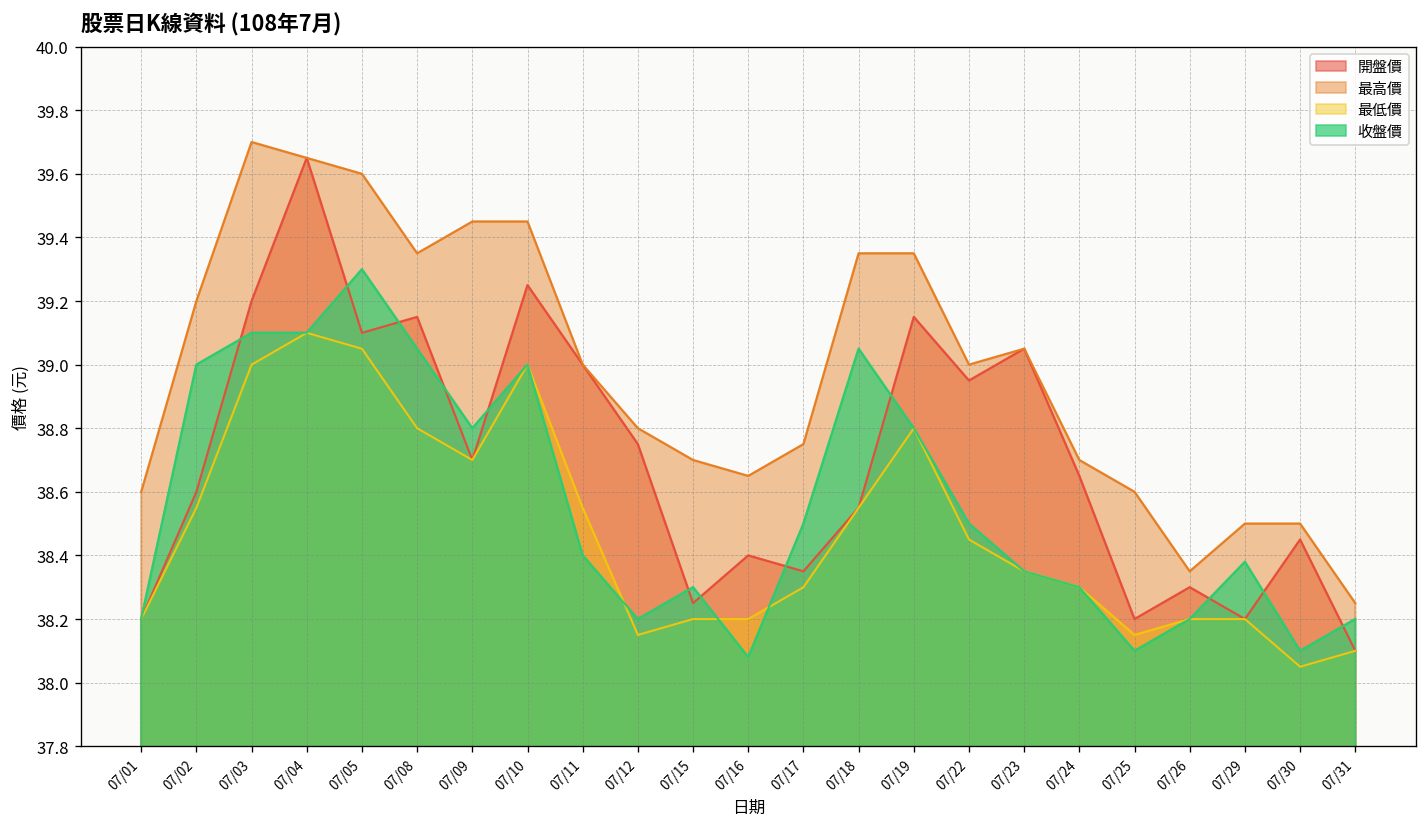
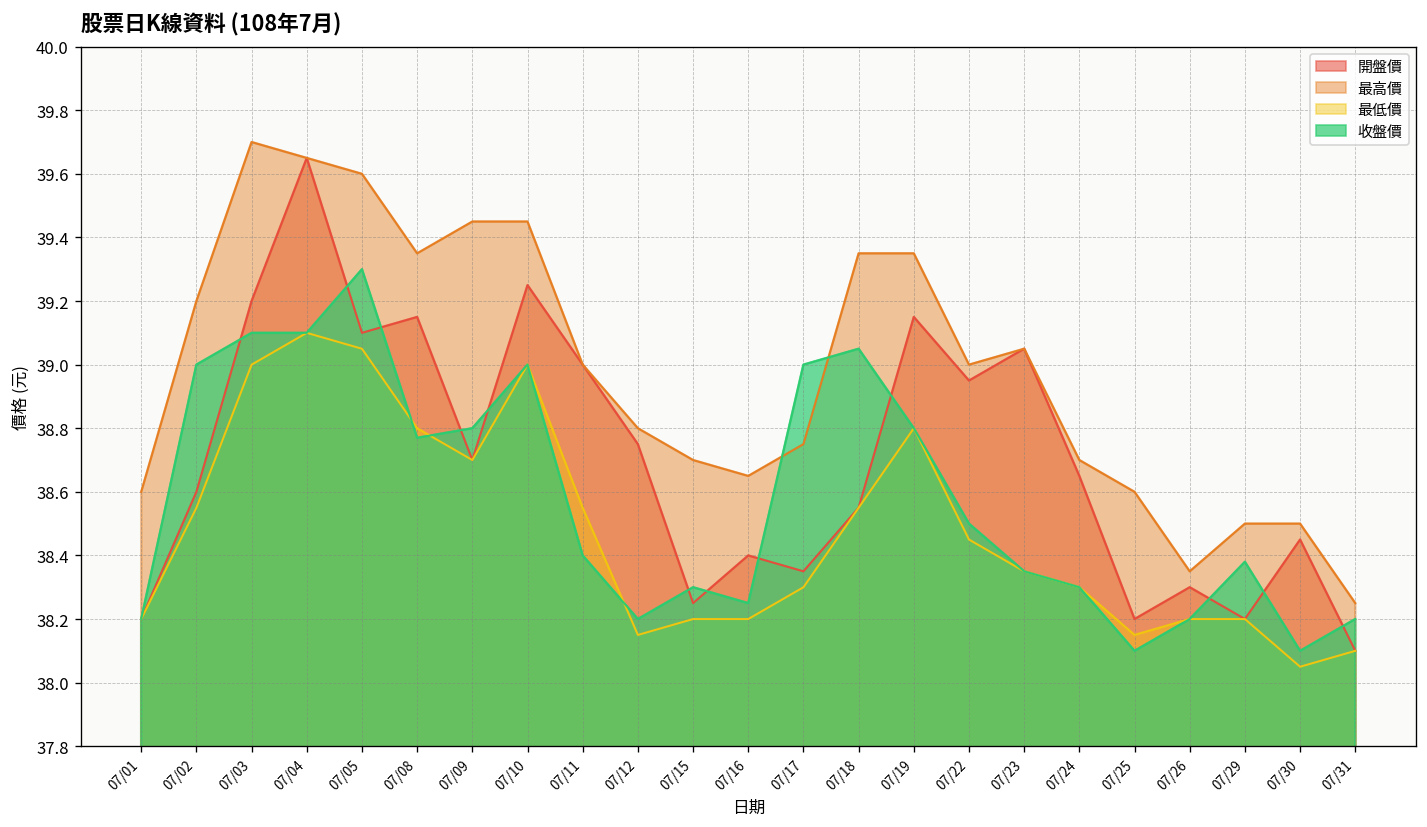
  {
    "收盤價": {
      "07/02": 39.00,
      "07/03": 39.10,
      "07/05": 39.30,
-     "07/08": 39.05,
+     "07/08": 38.77,
      "07/09": 38.80,
      "07/11": 38.40,
      "07/12": 38.20,
      "07/15": 38.30,
-     "07/16": 38.08,
-     "07/17": 38.5,
+     "07/16": 38.25,
+     "07/17": 39.0,
      "07/18": 39.05,
      "07/22": 38.50,
      "07/25": 38.10,
      "07/29": 38.38,
      "07/30": 38.10,
      "07/31": 38.20
    }
  }
